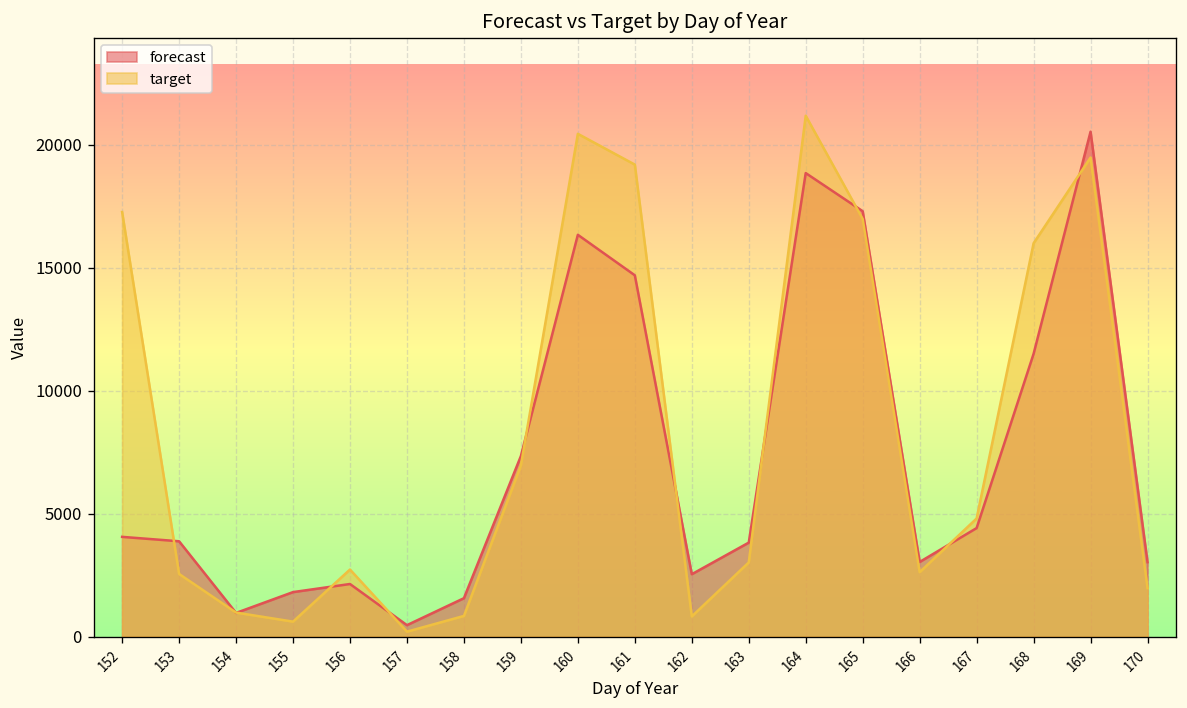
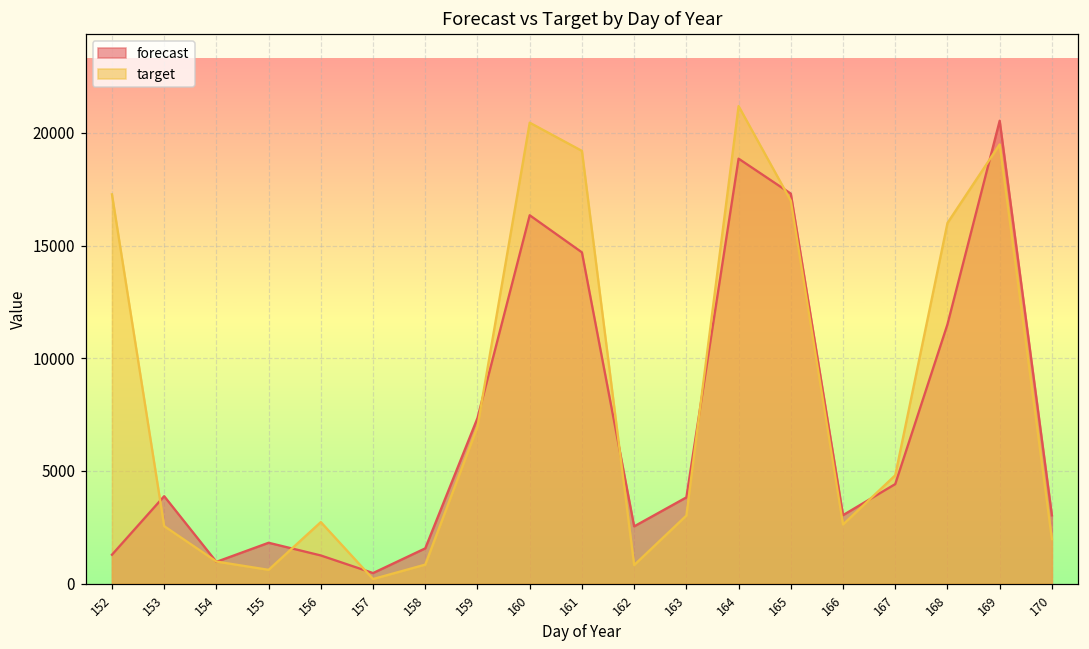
  {
    "forecast": {
-     "152": 4100,
+     "152": 1300,
      "153": 3900,
      "155": 1800,
-     "156": 2100,
+     "156": 1200,
      "157": 500,
      "158": 1600,
      "159": 7300,
      "160": 16300,
      "161": 14700,
      "162": 2500,
      "163": 3800,
      "164": 18900,
      "165": 17300,
      "166": 3000,
      "167": 4400,
      "168": 11500,
      "169": 20500,
      "170": 3000
    },
    "target": {
      "152": 17300,
      "153": 2500,
      "155": 600,
      "156": 2700,
      "157": 200,
      "158": 800,
      "159": 7000,
      "160": 20500,
      "161": 19200,
      "162": 800,
      "163": 3000,
      "164": 21200,
      "165": 17000,
      "166": 2600,
      "167": 4800,
      "168": 16000,
      "169": 19500,
      "170": 2000
    }
  }
